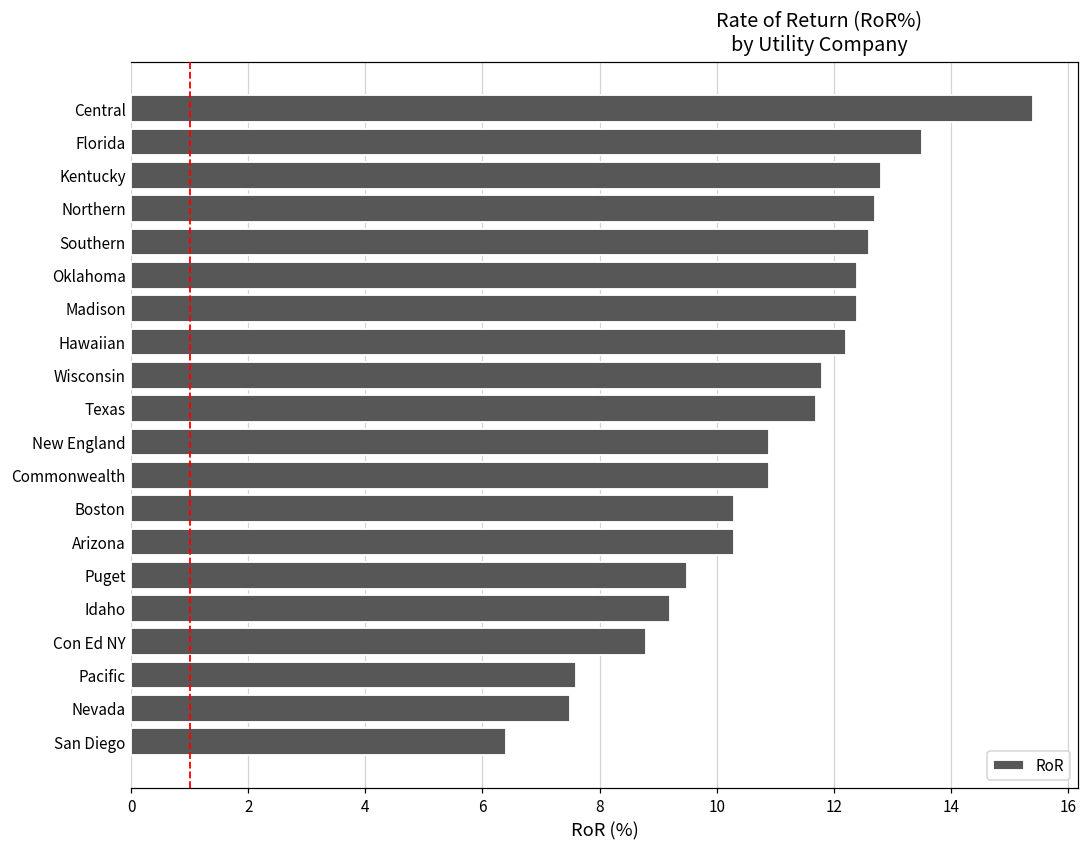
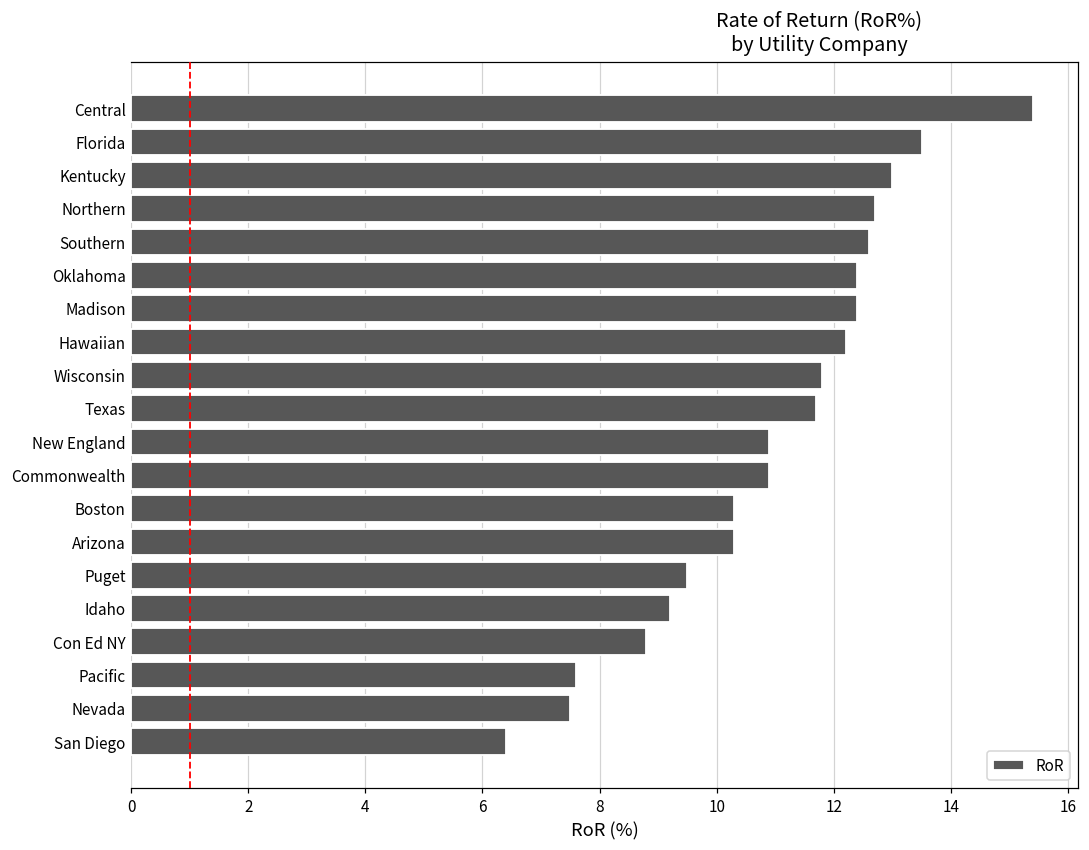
  {
    "Central": 15.4,
    "Florida": 13.5,
-   "Kentucky": 12.8,
+   "Kentucky": 13.0,
    "Northern": 12.7,
    "Southern": 12.6,
    "Oklahoma": 12.4,
    "Madison": 12.4,
    "Hawaiian": 12.2,
    "Wisconsin": 11.8,
    "Texas": 11.7,
    "New England": 10.9,
    "Commonwealth": 10.9,
    "Boston": 10.3,
    "Arizona": 10.3,
    "Puget": 9.5,
    "Idaho": 9.2,
    "Con Ed NY": 8.8,
    "Pacific": 7.6,
    "Nevada": 7.5,
    "San Diego": 6.4
  }
